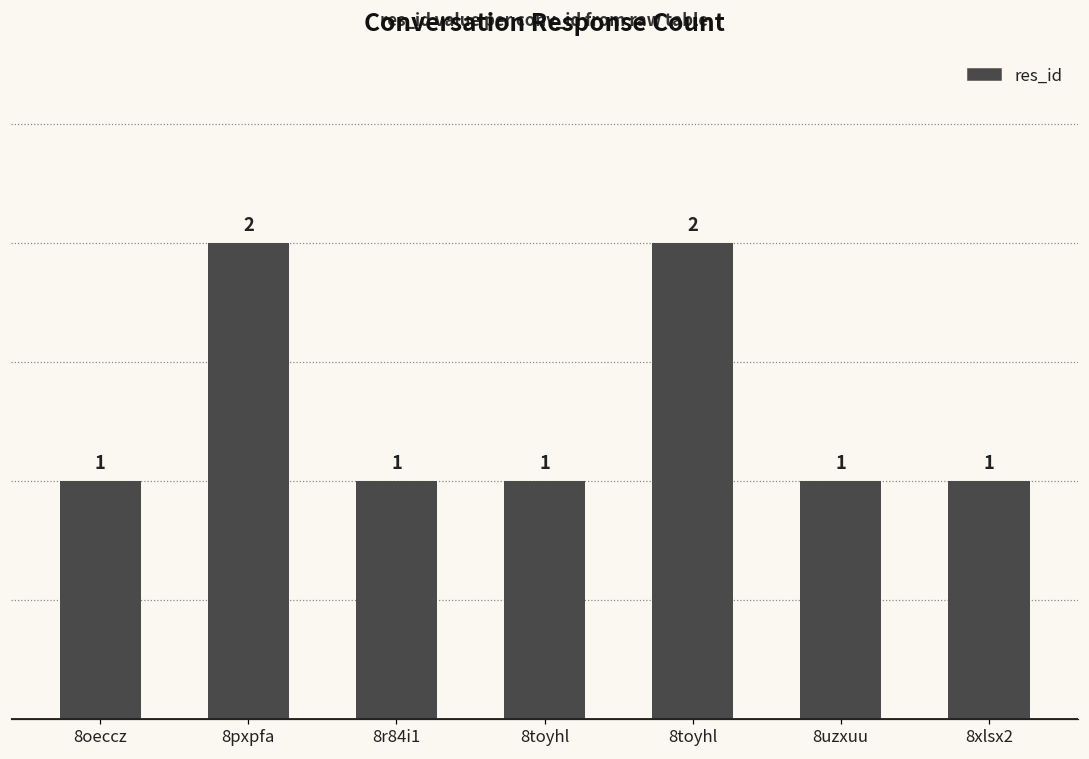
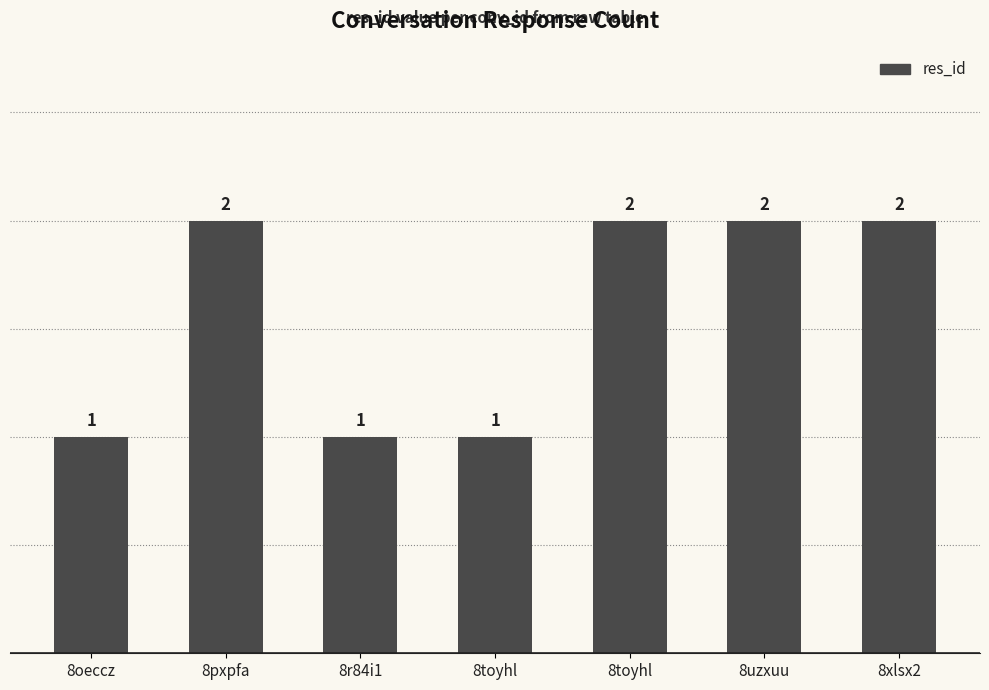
  {
    "8oeccz": 1,
    "8pxpfa": 2,
    "8r84i1": 1,
-   "8uzxuu": 1,
-   "8xlsx2": 1
+   "8uzxuu": 2,
+   "8xlsx2": 2
  }
